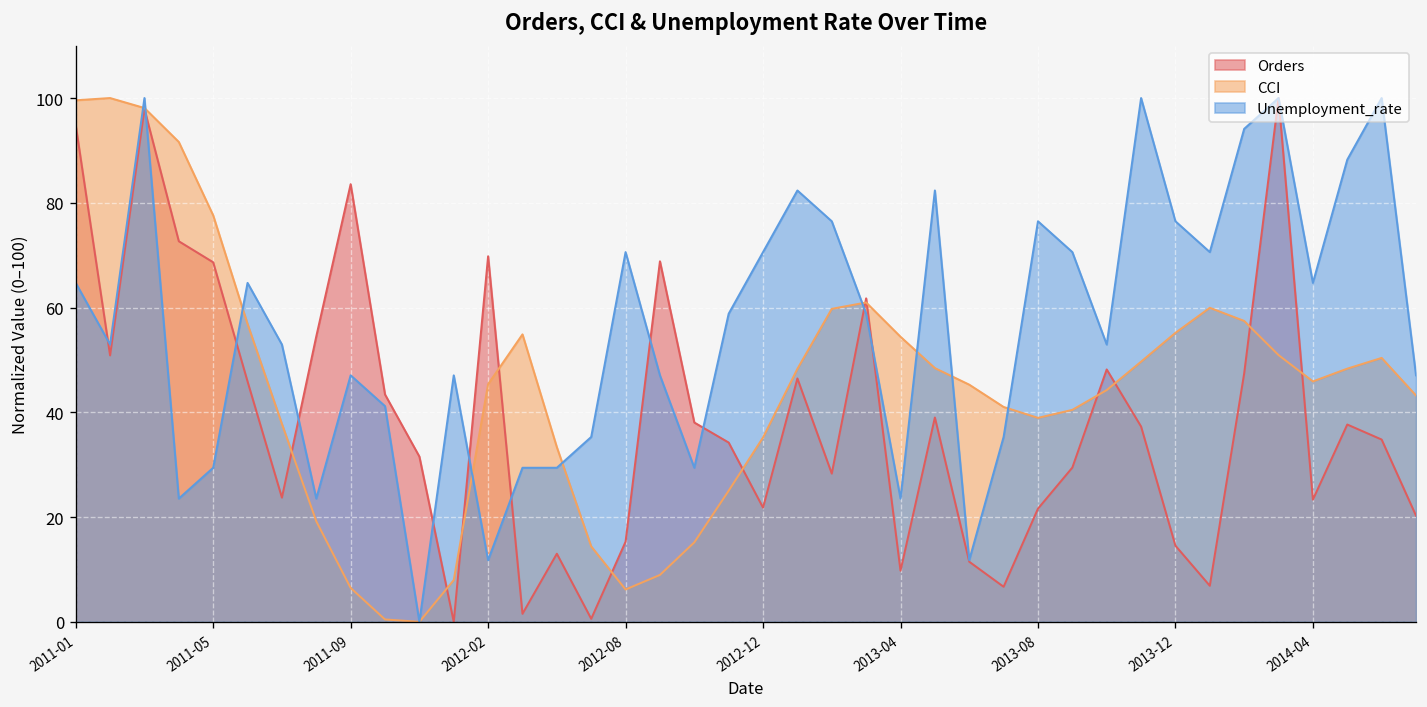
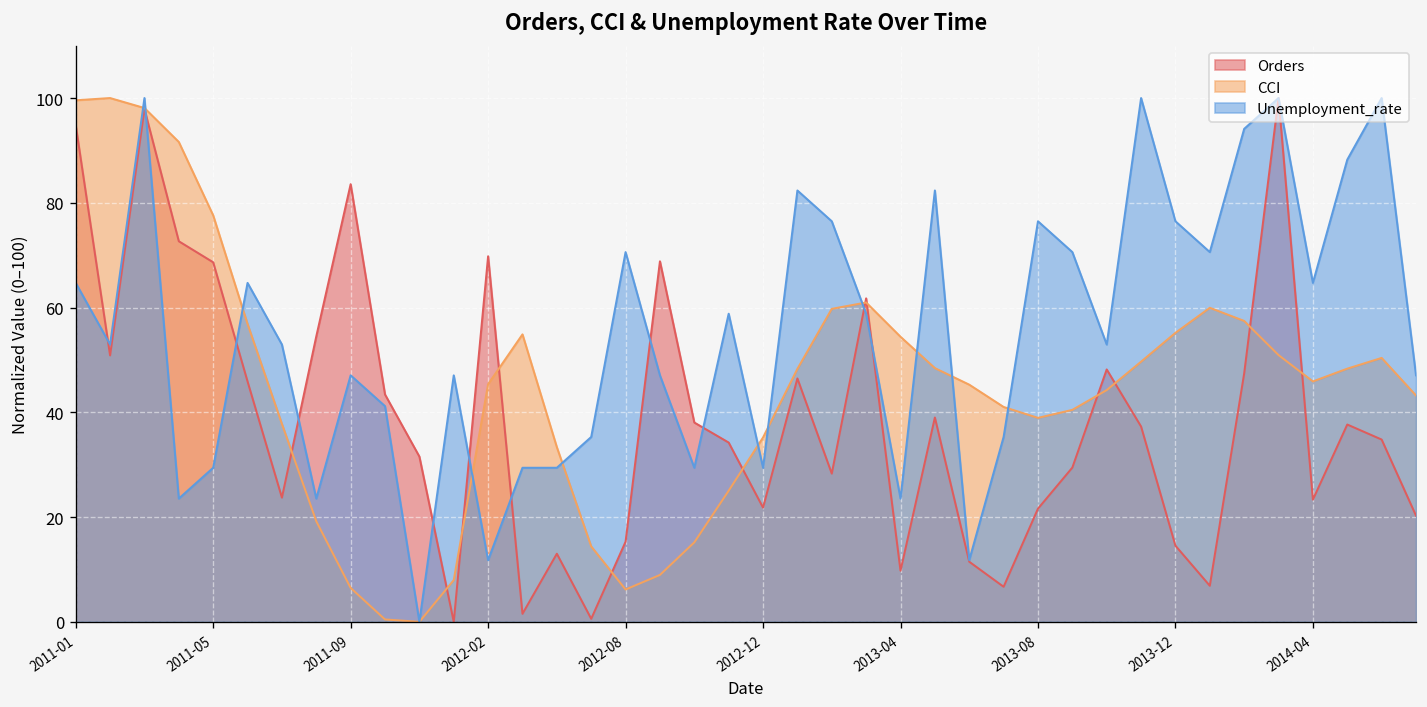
  {
    "Unemployment_rate": {
      "2011-01": 65,
      "2011-05": 29,
      "2011-09": 47,
      "2012-02": 12,
      "2012-08": 71,
-     "2012-12": 71,
+     "2012-12": 29,
      "2013-04": 24,
      "2013-08": 76,
      "2013-12": 76,
      "2014-04": 65
    }
  }
